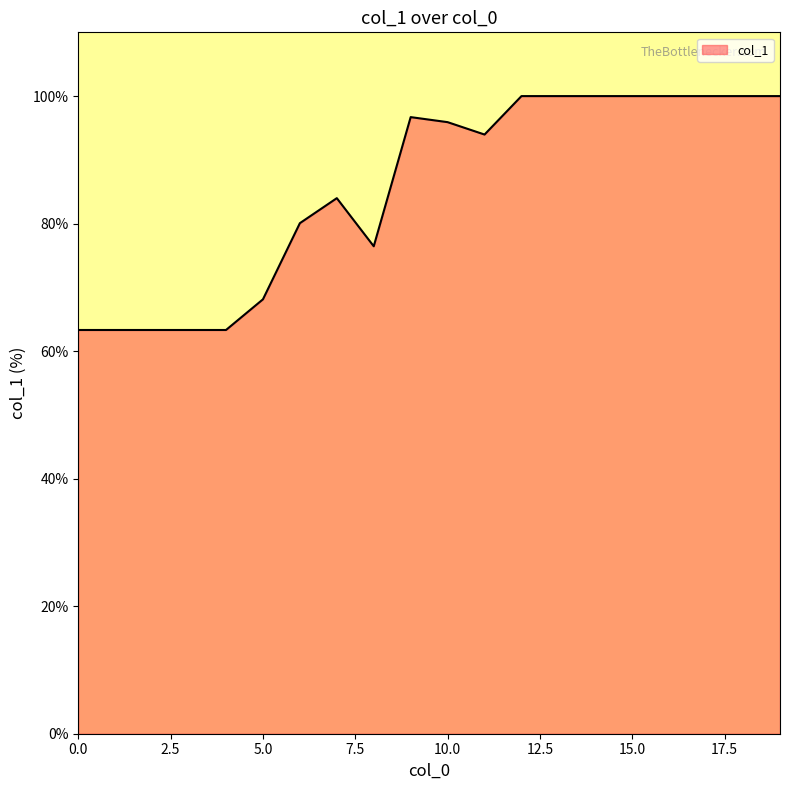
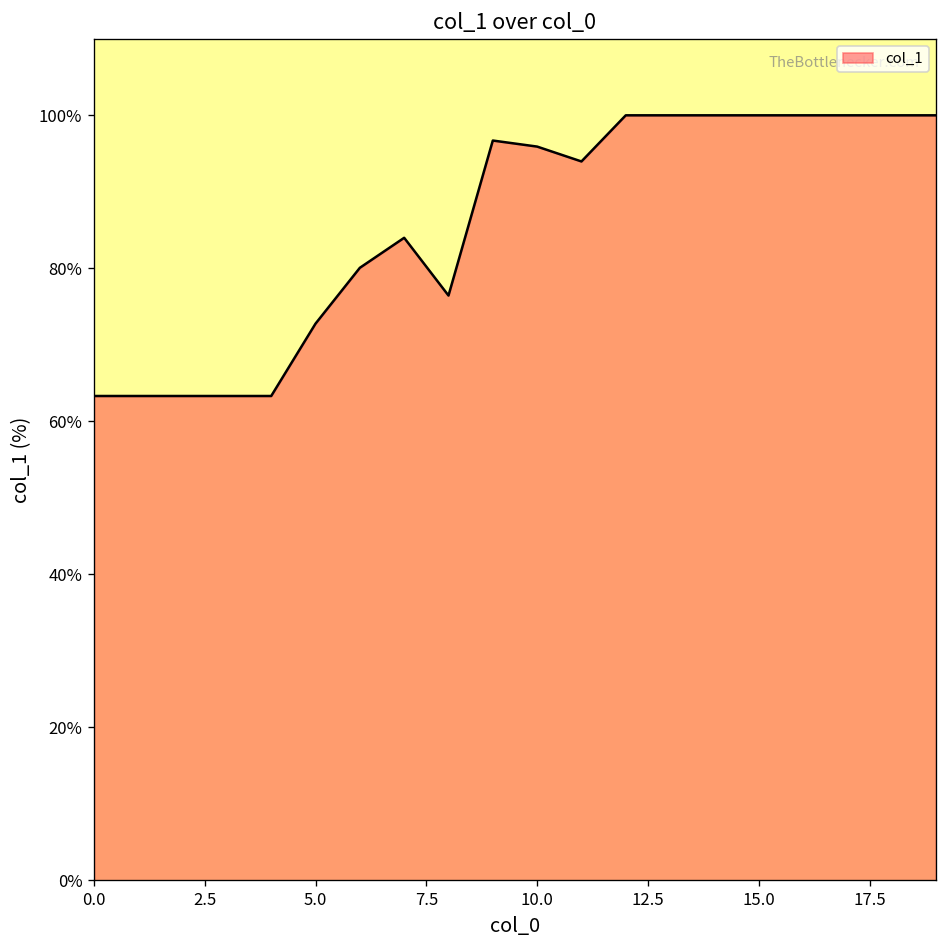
  {
    "0.0": "63%",
-   "5.0": "68%",
+   "5.0": "73%",
    "10.0": "96%",
    "15.0": "100%"
  }
